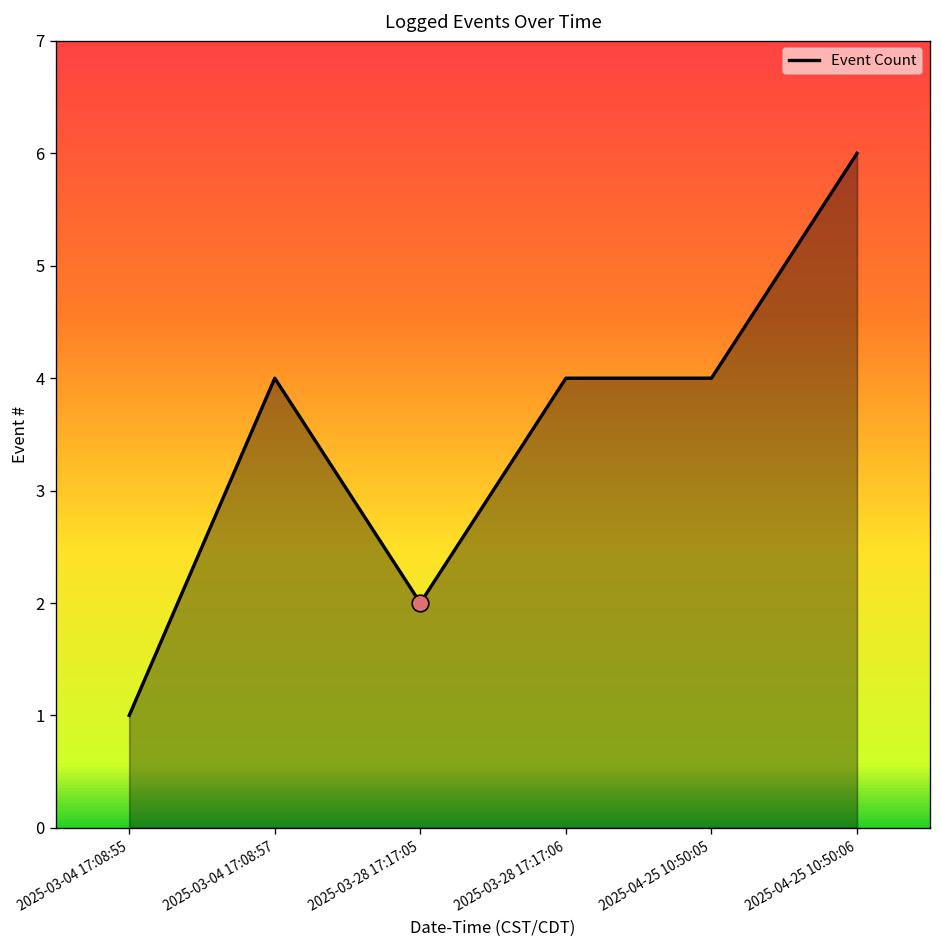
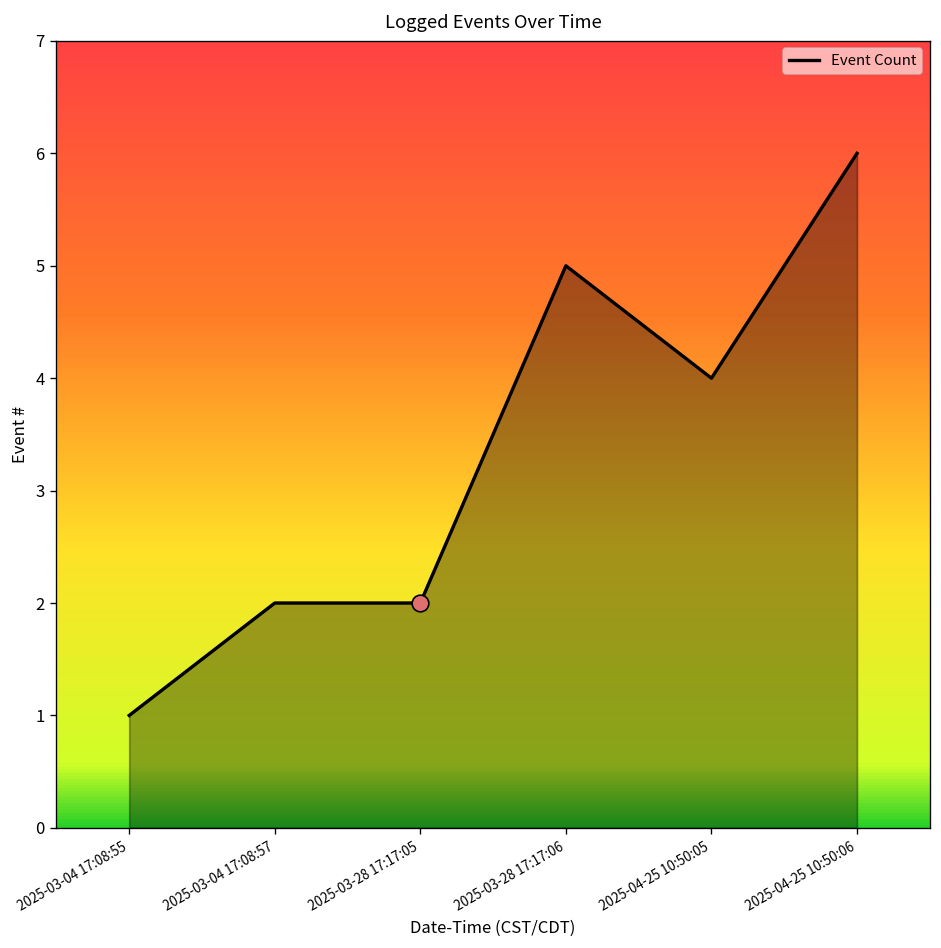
  {
    "Event Count": {
      "2025-03-04 17:08:55": 1,
-     "2025-03-04 17:08:57": 4,
-     "2025-03-28 17:17:06": 4,
+     "2025-03-04 17:08:57": 2,
+     "2025-03-28 17:17:06": 5,
      "2025-04-25 10:50:05": 4,
      "2025-04-25 10:50:06": 6
    }
  }
